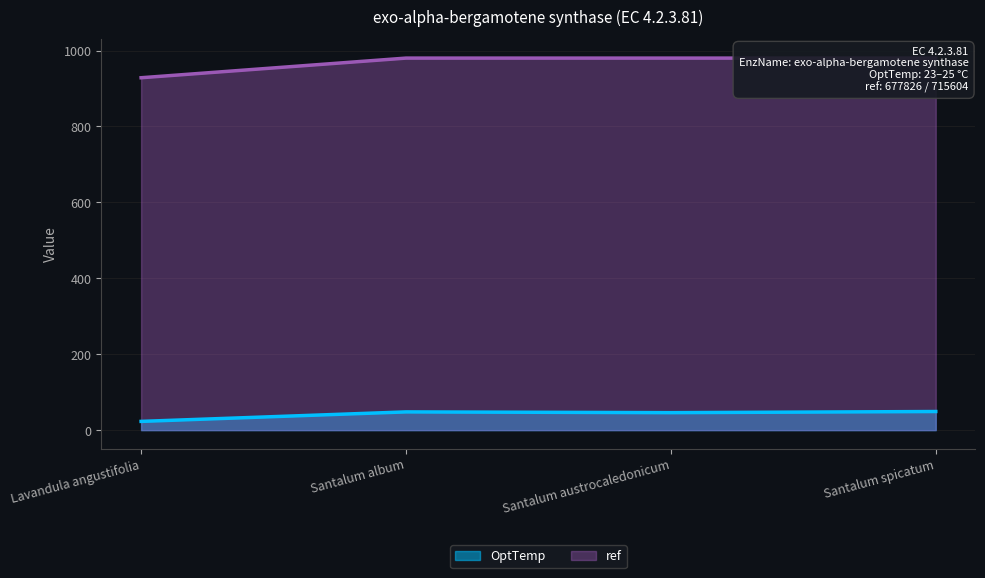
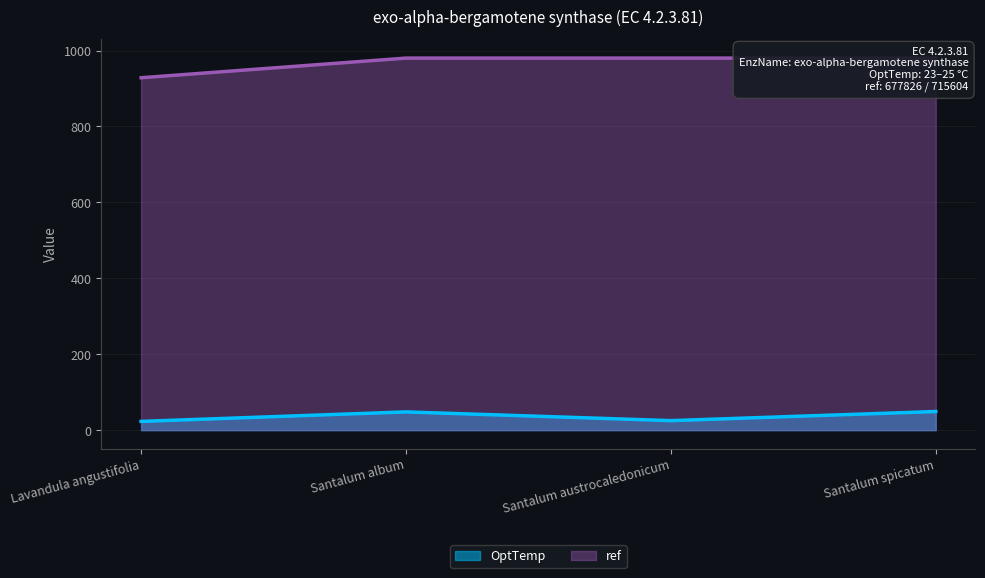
  {
    "OptTemp": {
      "Lavandula angustifolia": 20,
      "Santalum album": 50,
-     "Santalum austrocaledonicum": 50,
+     "Santalum austrocaledonicum": 30,
      "Santalum spicatum": 50
    },
    "ref": {
      "Lavandula angustifolia": 930,
      "Santalum album": 980,
      "Santalum austrocaledonicum": 980
    }
  }
